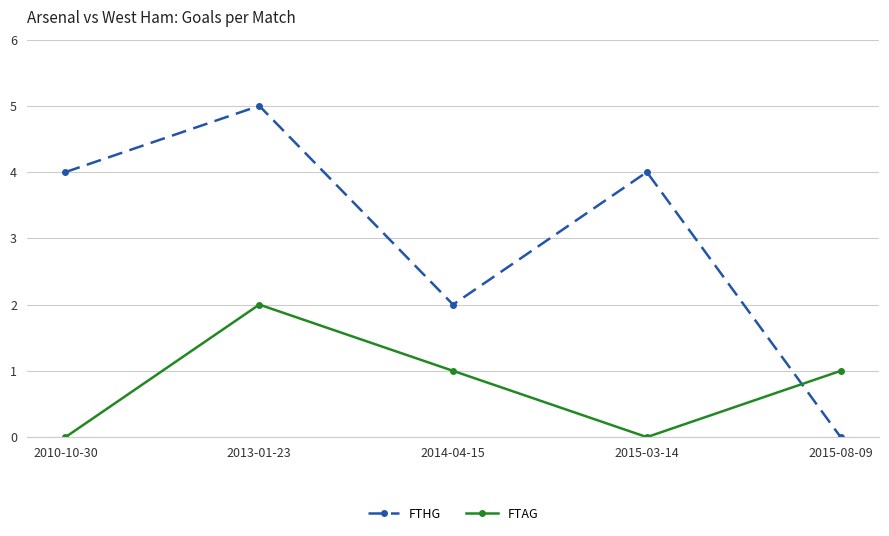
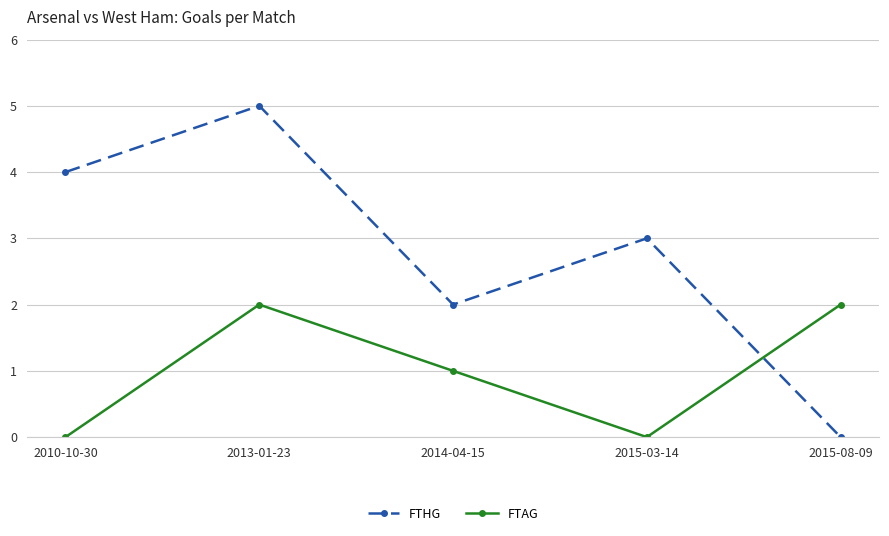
  {
    "FTHG": {
      "2010-10-30": 4,
      "2013-01-23": 5,
      "2014-04-15": 2,
-     "2015-03-14": 4,
+     "2015-03-14": 3,
      "2015-08-09": 0
    },
    "FTAG": {
      "2010-10-30": 0,
      "2013-01-23": 2,
      "2014-04-15": 1,
      "2015-03-14": 0,
-     "2015-08-09": 1
+     "2015-08-09": 2
    }
  }
